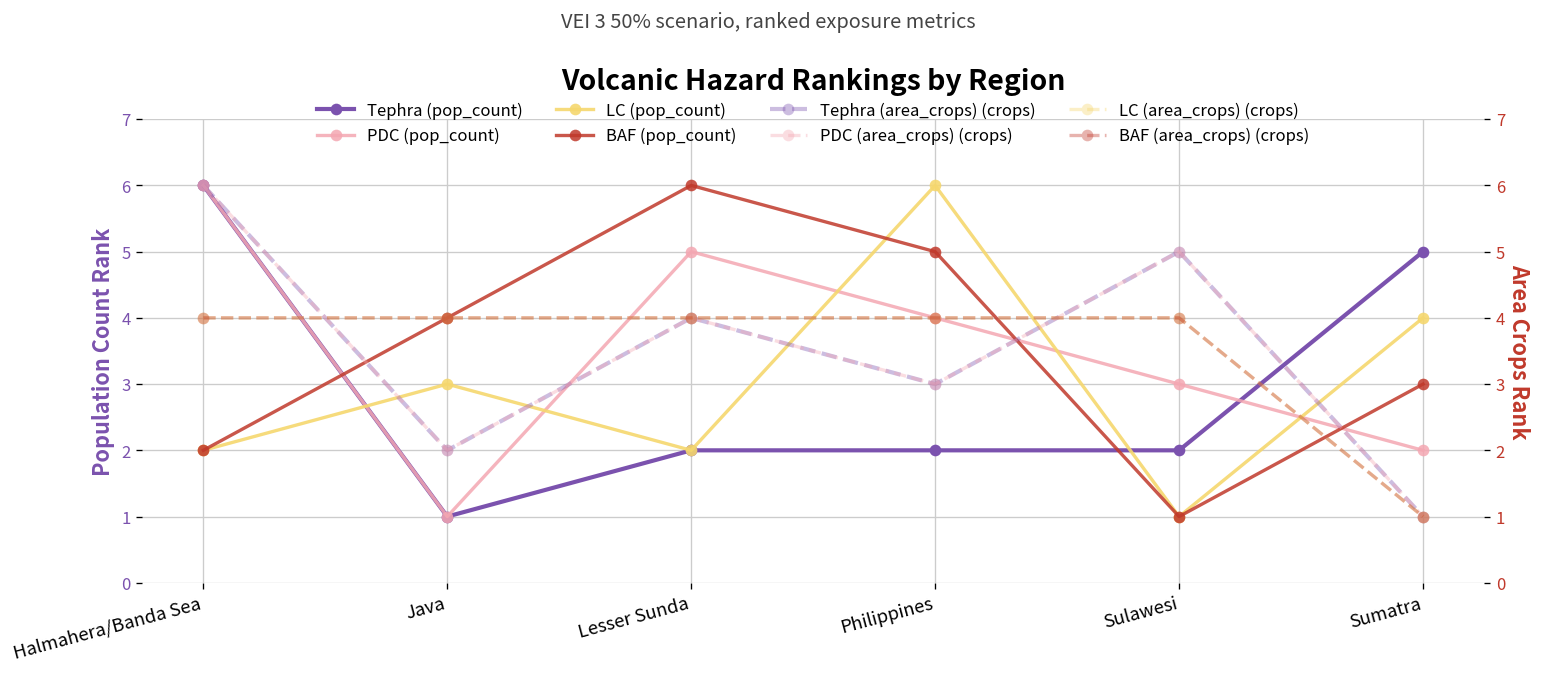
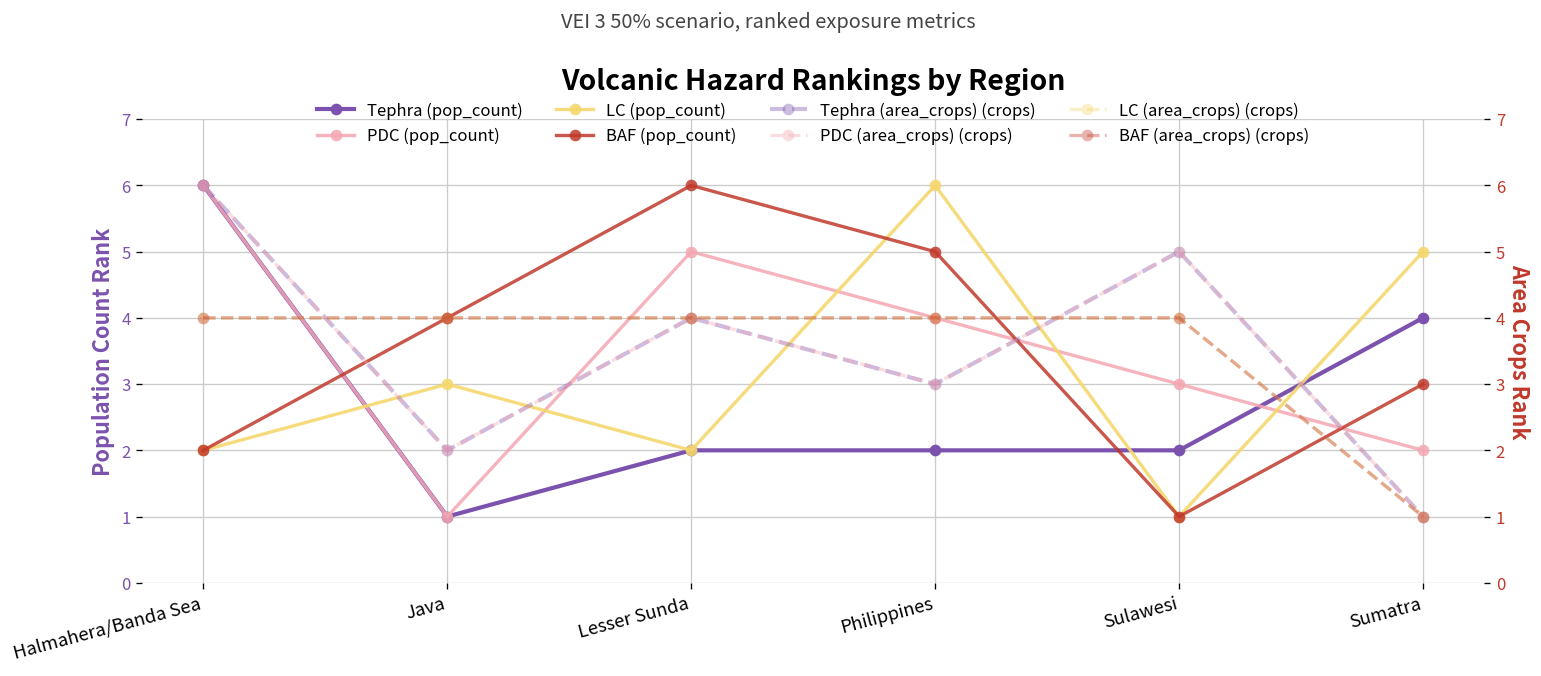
  {
    "Tephra (pop_count)": {
      "Philippines": 2,
      "Sulawesi": 2,
-     "Sumatra": 5
+     "Sumatra": 4
    },
    "LC (pop_count)": {
      "Java": 3,
      "Philippines": 6,
-     "Sumatra": 4
+     "Sumatra": 5
    }
  }
